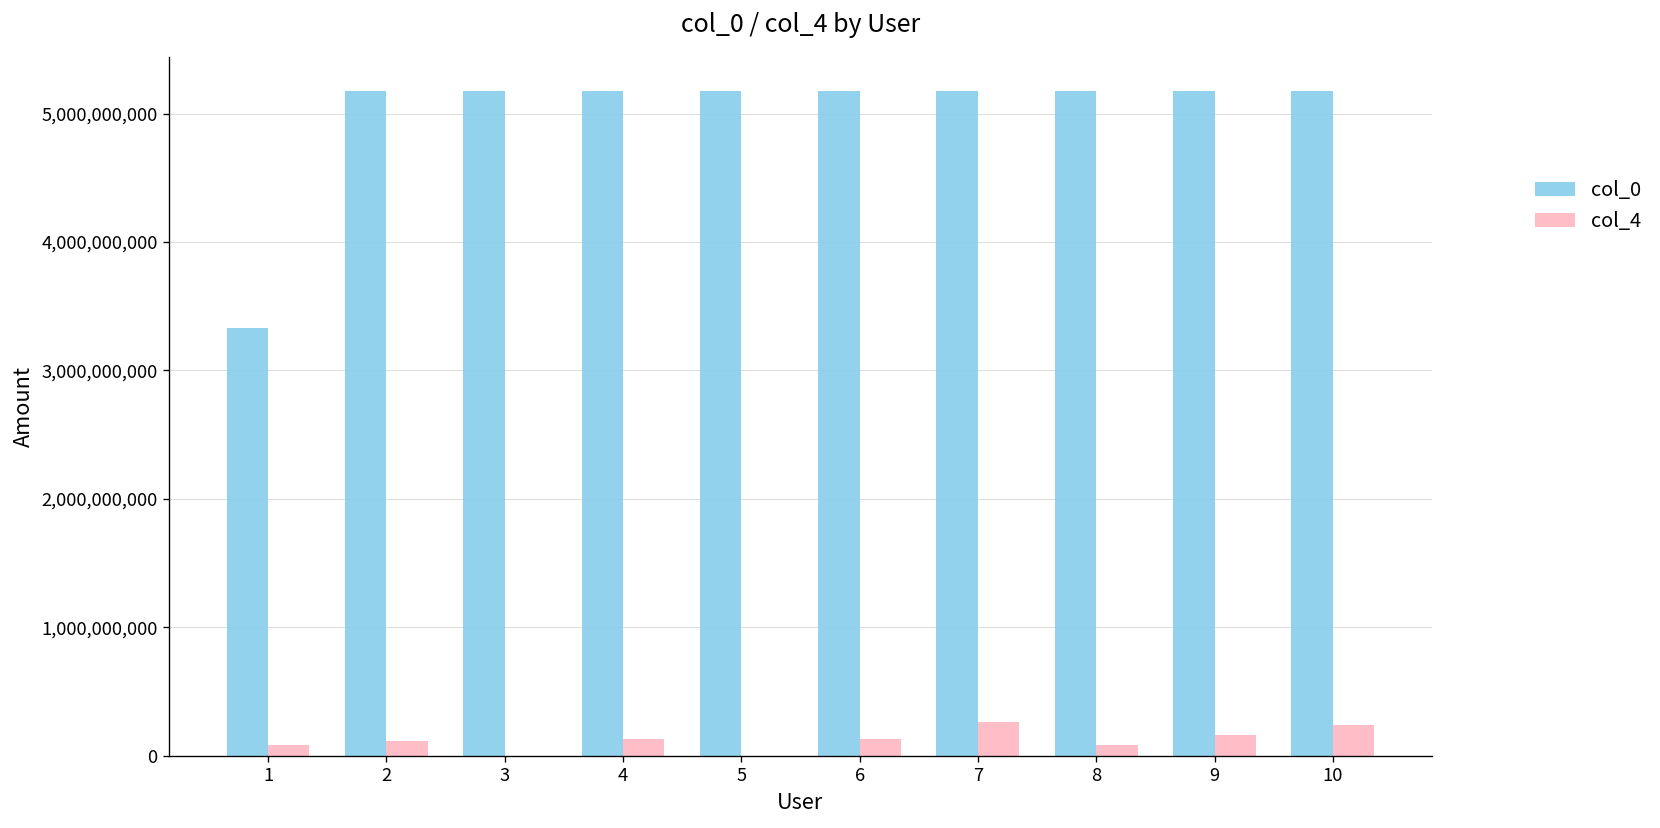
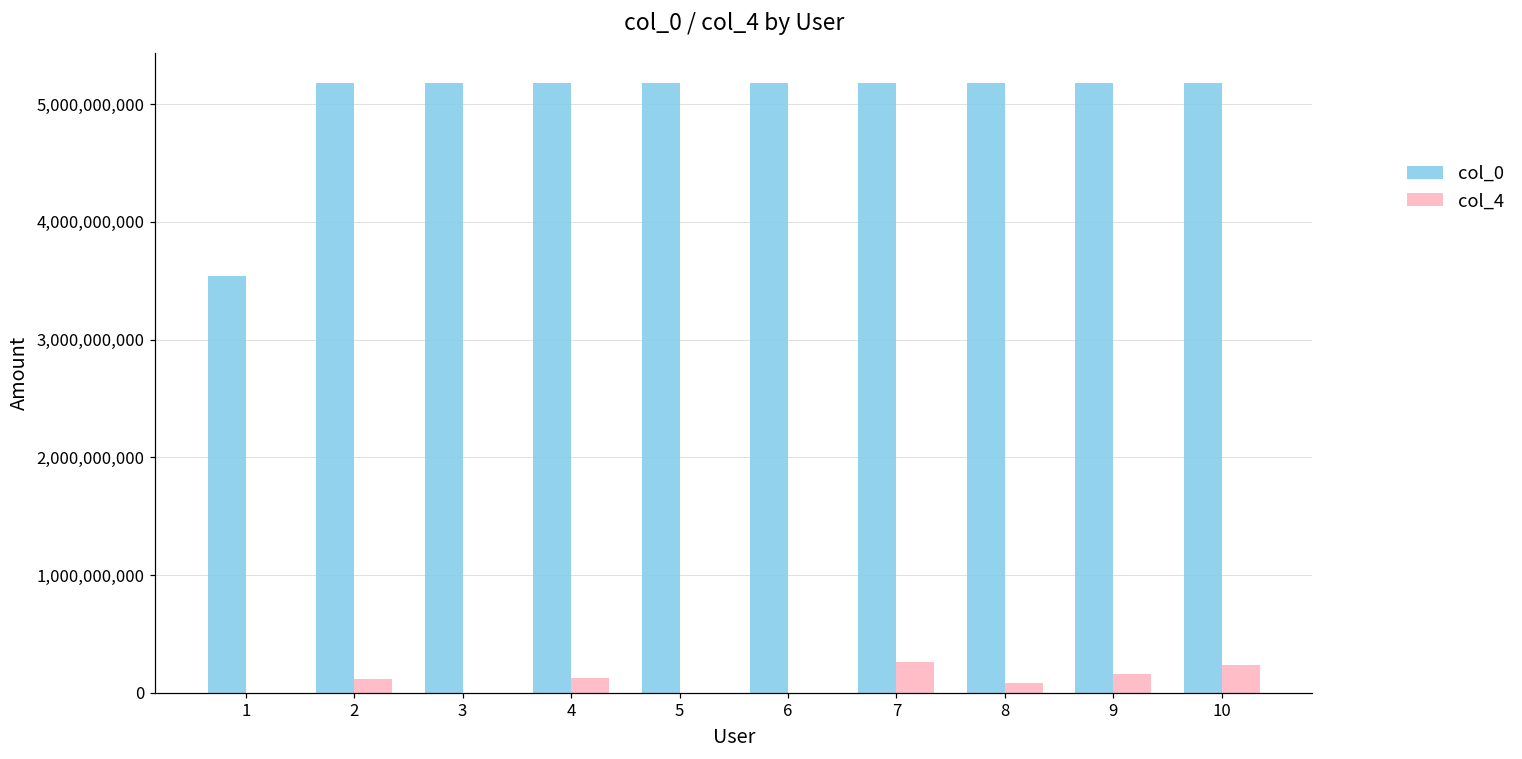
  {
    "col_0": {
-     "1": "3,330,000,000",
+     "1": "3,540,000,000",
      "2": "5,180,000,000",
      "3": "5,180,000,000",
      "4": "5,180,000,000",
      "5": "5,180,000,000",
      "6": "5,180,000,000",
      "7": "5,180,000,000",
      "8": "5,180,000,000",
      "9": "5,180,000,000",
      "10": "5,180,000,000"
    },
    "col_4": {
-     "1": "80,000,000",
+     "1": "0",
      "2": "110,000,000",
      "3": "0",
      "4": "130,000,000",
      "5": "0",
-     "6": "130,000,000",
+     "6": "0",
      "7": "260,000,000",
      "8": "90,000,000",
      "9": "160,000,000",
      "10": "240,000,000"
    }
  }
